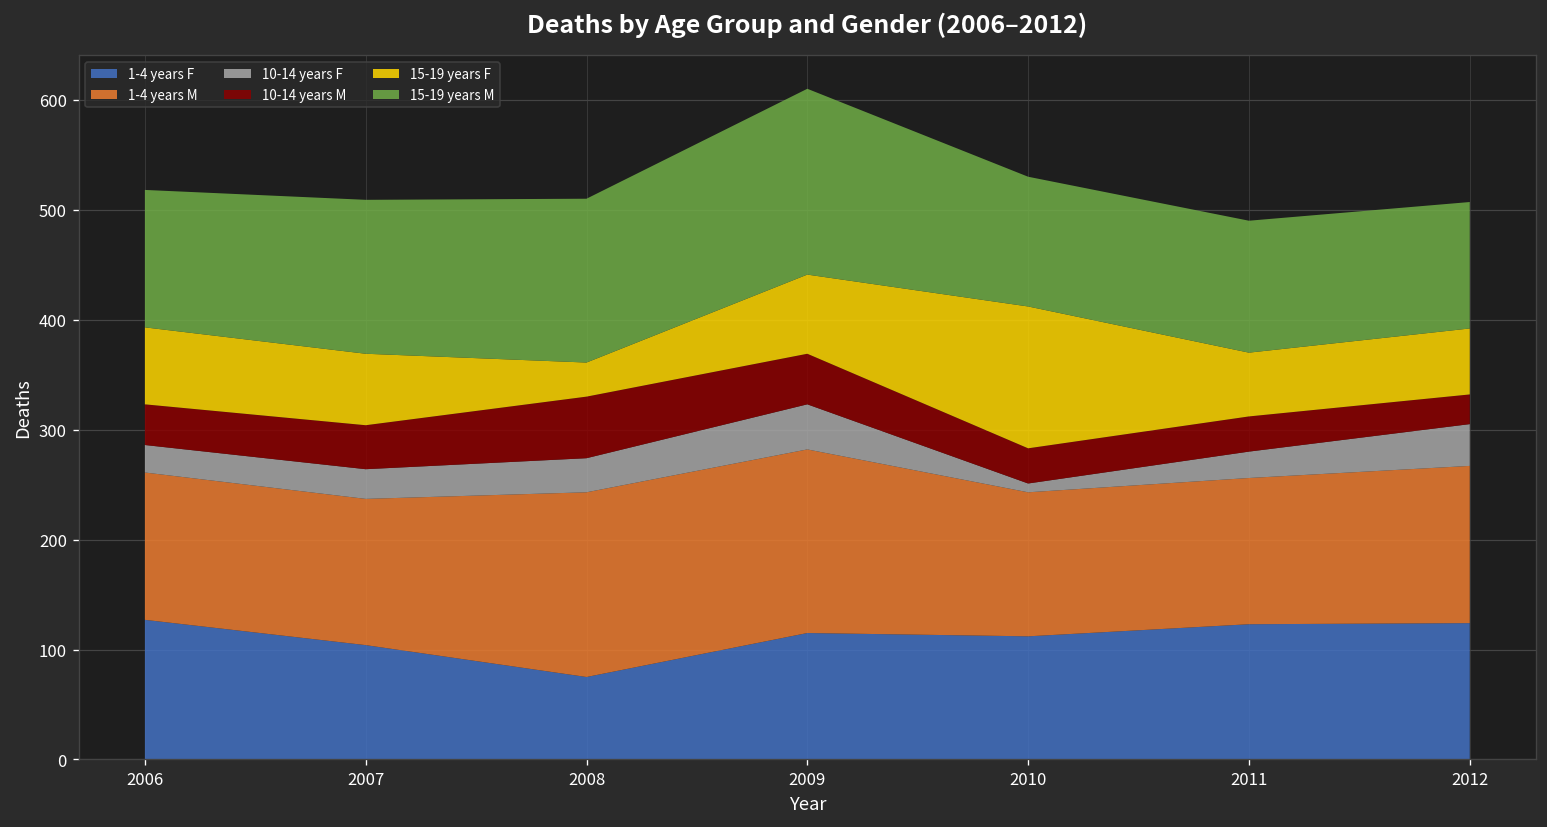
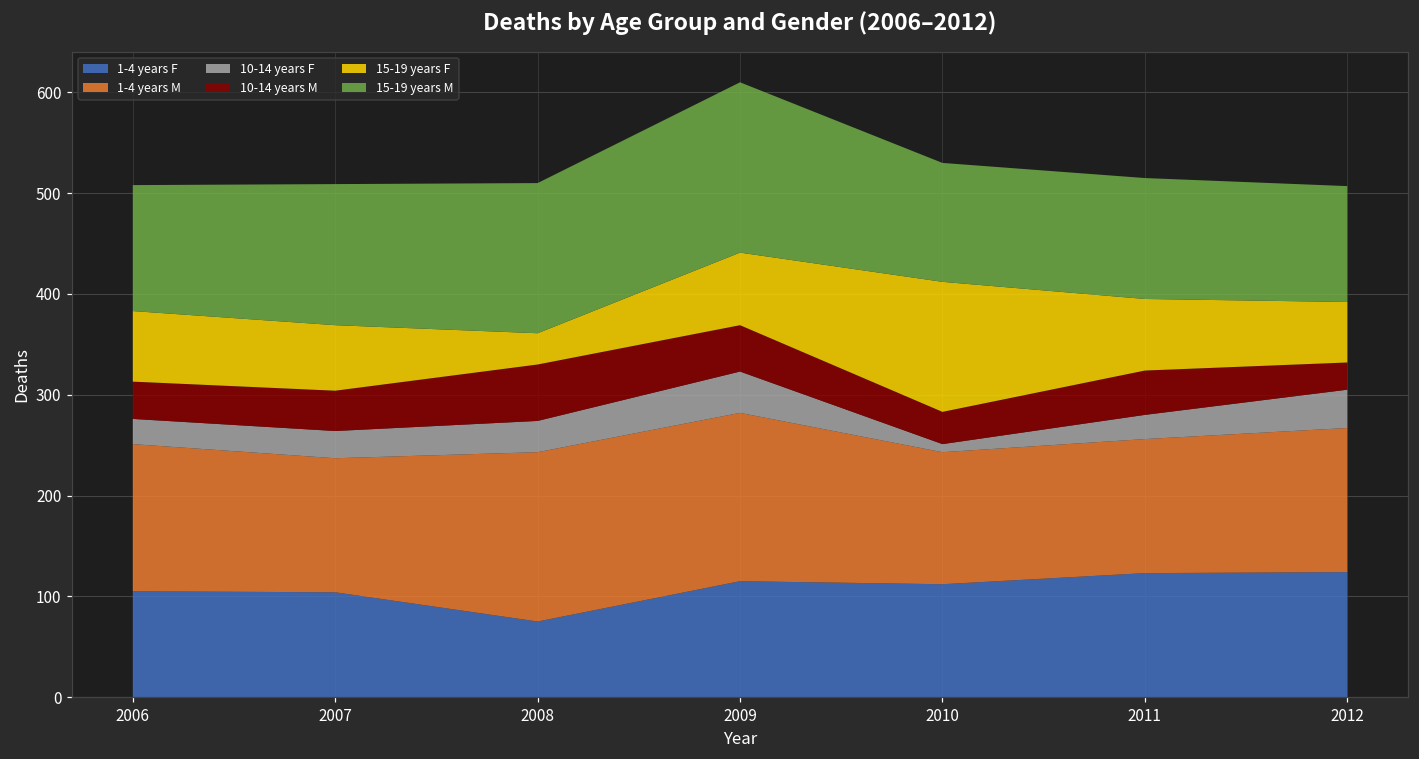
  {
    "1-4 years F": {
-     "2006": 130,
+     "2006": 110,
      "2007": 100,
      "2008": 80,
      "2009": 120,
      "2010": 110,
      "2011": 120,
      "2012": 120
    },
    "1-4 years M": {
-     "2006": 130,
+     "2006": 150,
      "2007": 130,
      "2008": 170,
      "2009": 170,
      "2010": 130,
      "2011": 130,
      "2012": 140
    },
    "10-14 years F": {
      "2006": 30,
      "2007": 30,
      "2008": 30,
      "2009": 40,
      "2010": 10,
      "2011": 20,
      "2012": 40
    },
    "10-14 years M": {
      "2006": 40,
      "2007": 40,
      "2008": 60,
      "2009": 50,
      "2010": 30,
-     "2011": 30,
+     "2011": 40,
      "2012": 30
    },
    "15-19 years F": {
      "2006": 70,
      "2007": 70,
      "2008": 30,
      "2009": 70,
      "2010": 130,
-     "2011": 60,
+     "2011": 70,
      "2012": 60
    },
    "15-19 years M": {
      "2006": 130,
      "2007": 140,
      "2008": 150,
      "2009": 170,
      "2010": 120,
      "2011": 120,
      "2012": 120
    }
  }
